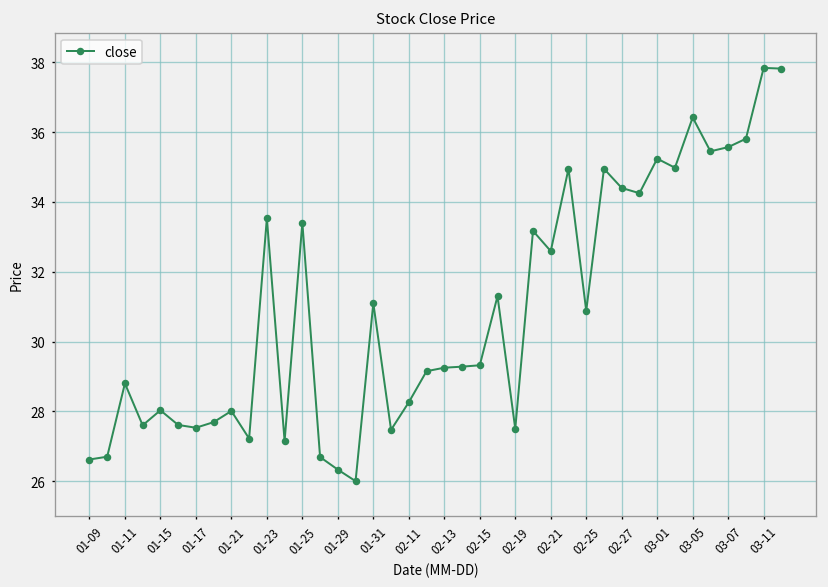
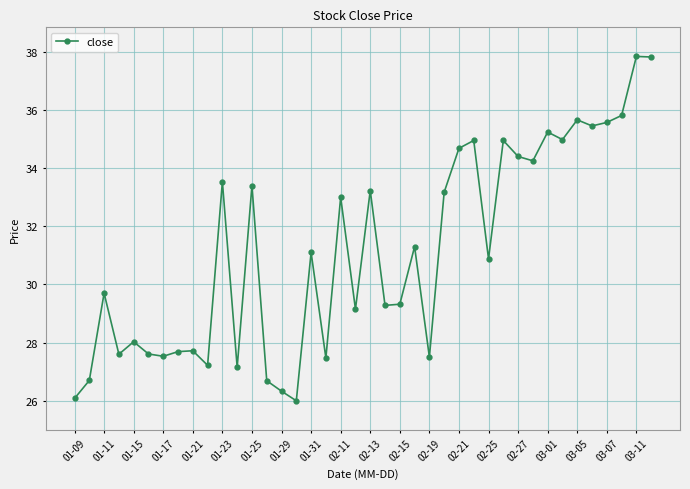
  {
-   "01-09": 26.6,
-   "01-11": 28.8,
+   "01-09": 26.1,
+   "01-11": 29.7,
    "01-15": 28.0,
    "01-17": 27.5,
-   "01-21": 28.0,
+   "01-21": 27.7,
    "01-23": 33.5,
    "01-25": 33.4,
    "01-29": 26.3,
    "01-31": 31.1,
-   "02-11": 28.3,
-   "02-13": 29.3,
+   "02-11": 33.0,
+   "02-13": 33.2,
    "02-15": 29.3,
    "02-19": 27.5,
-   "02-21": 32.6,
+   "02-21": 34.7,
    "02-25": 30.9,
    "02-27": 34.4,
    "03-01": 35.2,
-   "03-05": 36.4,
+   "03-05": 35.7,
    "03-07": 35.6,
    "03-11": 37.8
  }
